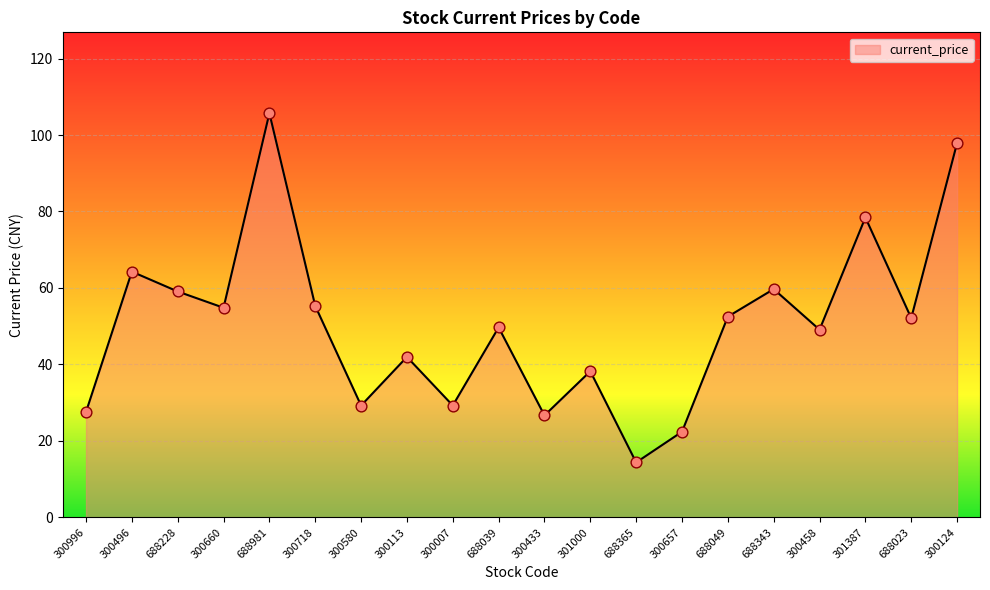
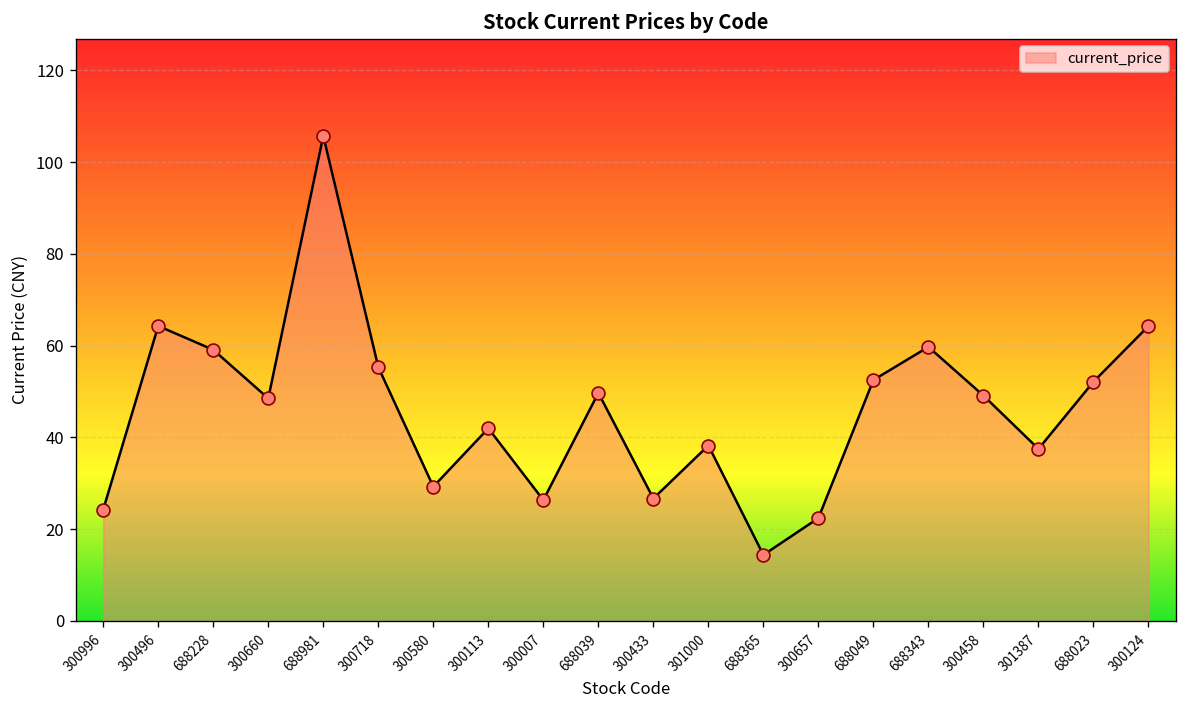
  {
-   "300996": 28,
+   "300996": 24,
    "300496": 64,
    "688228": 59,
-   "300660": 55,
+   "300660": 48,
    "688981": 106,
    "300718": 55,
    "300580": 29,
    "300113": 42,
-   "300007": 29,
+   "300007": 26,
    "688039": 50,
    "300433": 27,
    "301000": 38,
    "688365": 14,
    "300657": 22,
    "688049": 53,
    "688343": 60,
    "300458": 49,
-   "301387": 78,
+   "301387": 37,
    "688023": 52,
-   "300124": 98
+   "300124": 64
  }
